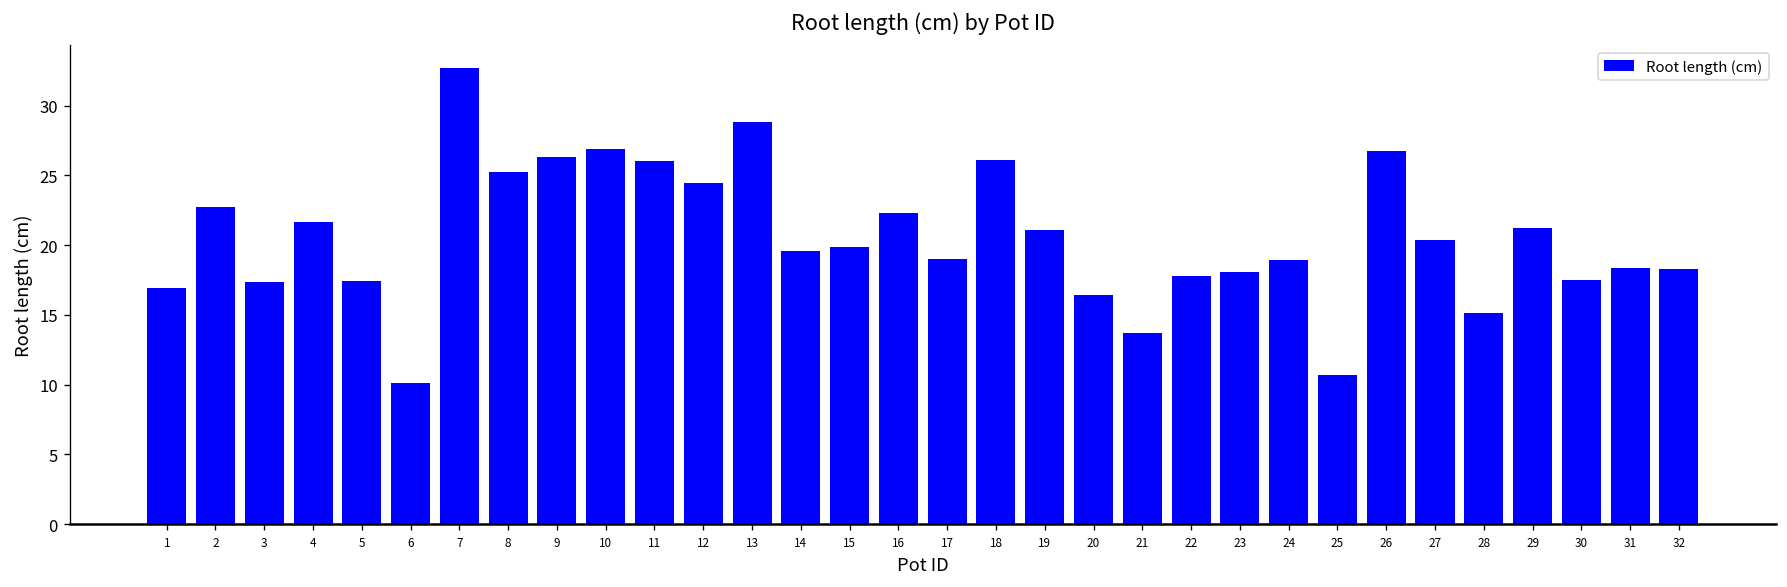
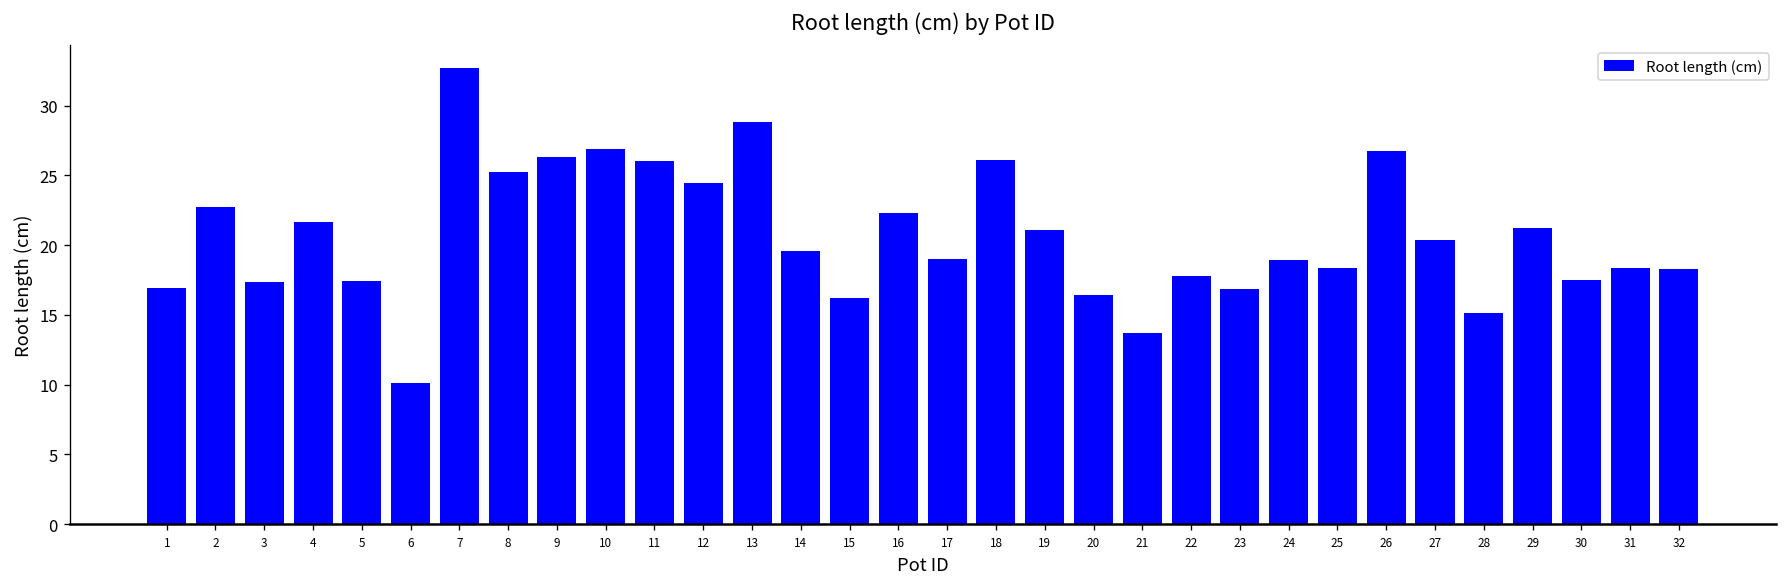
  {
    "1": 16.9,
    "2": 22.7,
    "3": 17.4,
    "4": 21.7,
    "5": 17.4,
    "6": 10.1,
    "7": 32.7,
    "8": 25.2,
    "9": 26.3,
    "10": 26.9,
    "11": 26.0,
    "12": 24.4,
    "13": 28.8,
    "14": 19.6,
-   "15": 19.9,
+   "15": 16.2,
    "16": 22.3,
    "17": 19.0,
    "18": 26.1,
    "19": 21.1,
    "20": 16.4,
    "21": 13.7,
    "22": 17.8,
-   "23": 18.1,
+   "23": 16.9,
    "24": 18.9,
-   "25": 10.7,
+   "25": 18.4,
    "26": 26.8,
    "27": 20.4,
    "28": 15.2,
    "29": 21.2,
    "30": 17.5,
    "31": 18.3,
    "32": 18.3
  }
